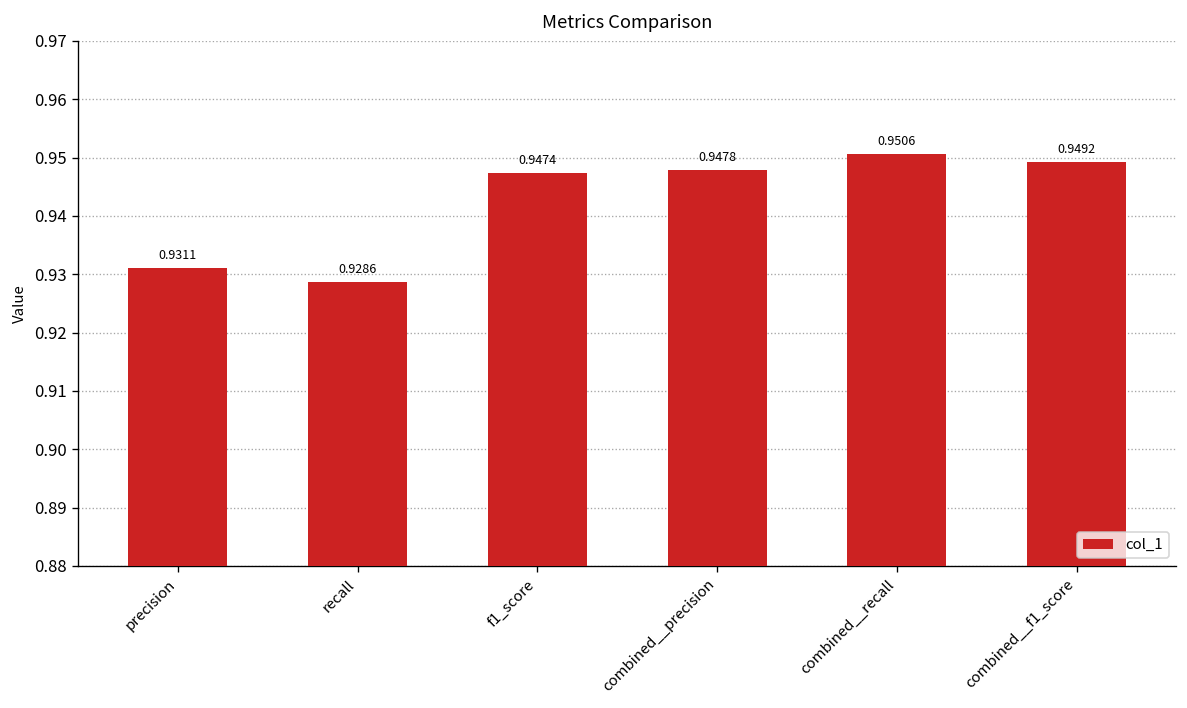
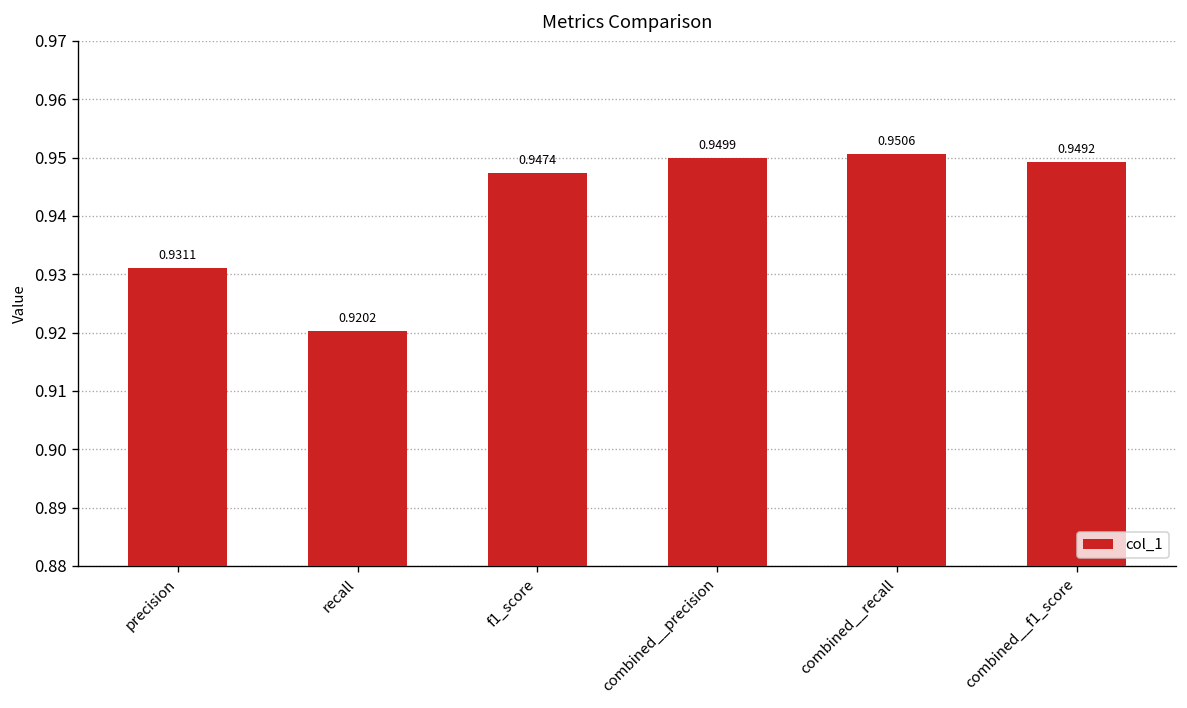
  {
    "precision": 0.9311,
-   "recall": 0.9286,
+   "recall": 0.9202,
    "f1_score": 0.9474,
-   "combined__precision": 0.9478,
+   "combined__precision": 0.9499,
    "combined__recall": 0.9506,
    "combined__f1_score": 0.9492
  }
